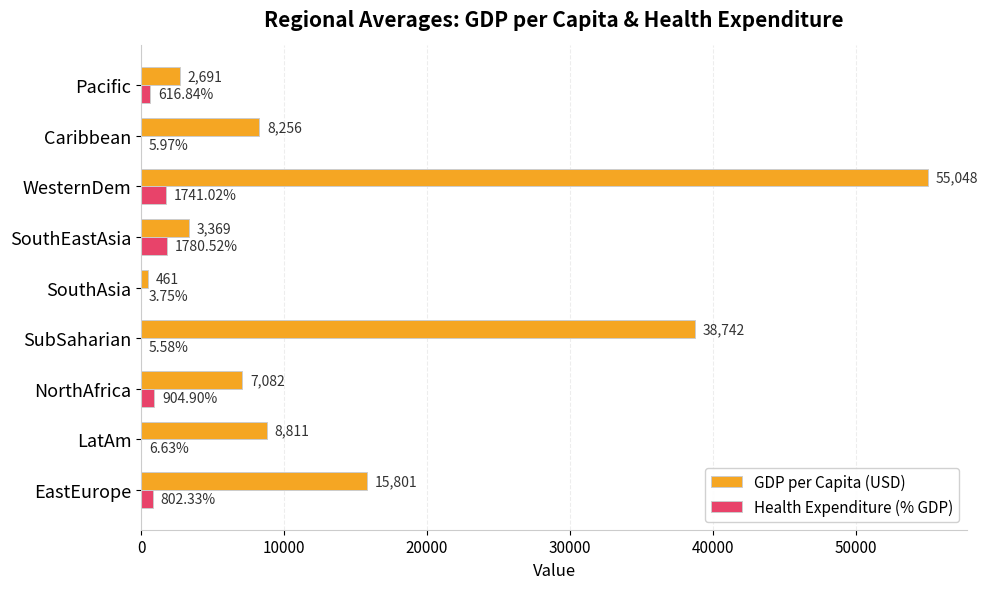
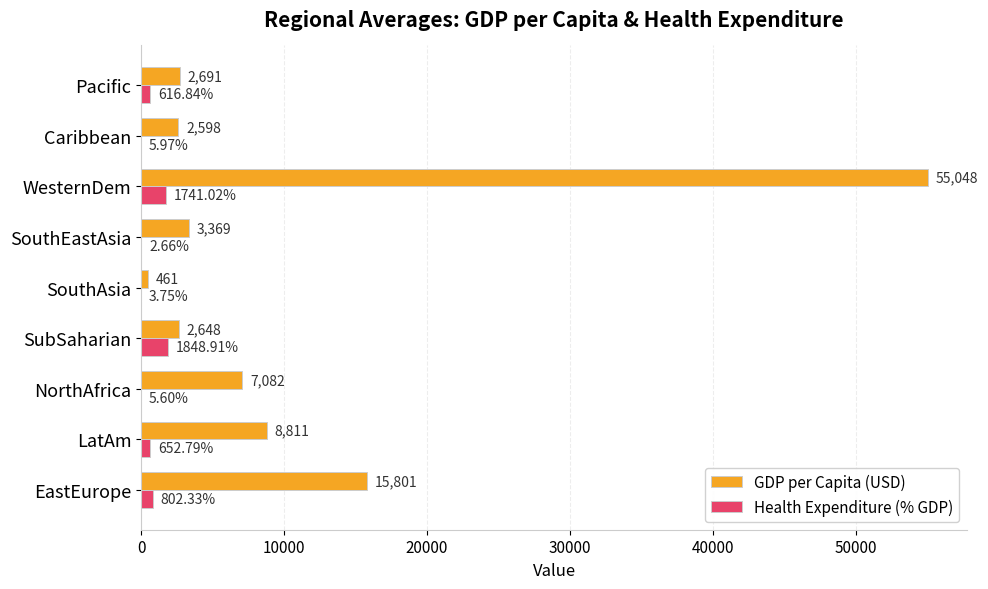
  {
    "GDP per Capita (USD)": {
      "Pacific": "2,691",
-     "Caribbean": "8,256",
+     "Caribbean": "2,598",
      "WesternDem": "55,048",
      "SouthEastAsia": "3,369",
      "SouthAsia": "461",
-     "SubSaharian": "38,742",
+     "SubSaharian": "2,648",
      "NorthAfrica": "7,082",
      "LatAm": "8,811",
      "EastEurope": "15,801"
    },
    "Health Expenditure (% GDP)": {
      "Pacific": "616.84%",
      "Caribbean": "5.97%",
      "WesternDem": "1741.02%",
-     "SouthEastAsia": "1780.52%",
+     "SouthEastAsia": "2.66%",
      "SouthAsia": "3.75%",
-     "SubSaharian": "5.58%",
-     "NorthAfrica": "904.90%",
-     "LatAm": "6.63%",
+     "SubSaharian": "1848.91%",
+     "NorthAfrica": "5.60%",
+     "LatAm": "652.79%",
      "EastEurope": "802.33%"
    }
  }
